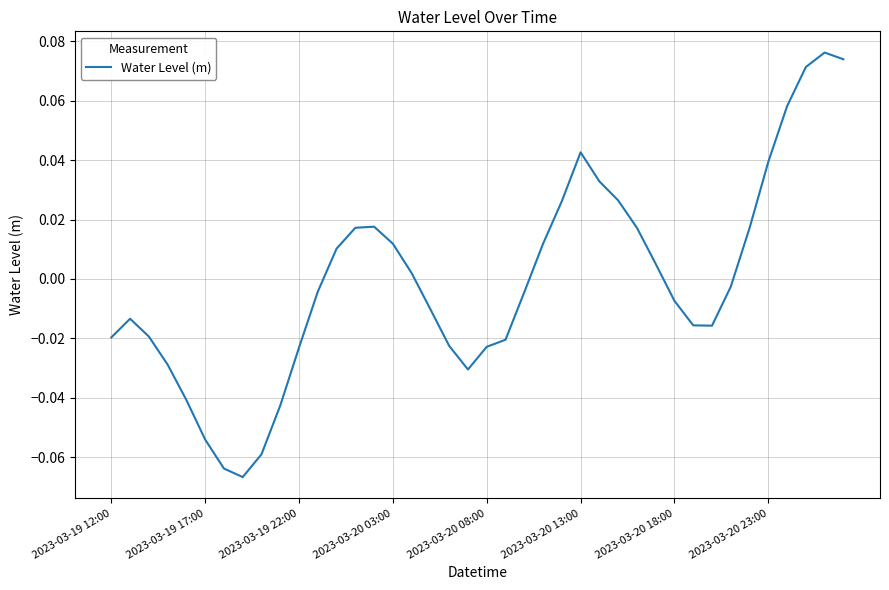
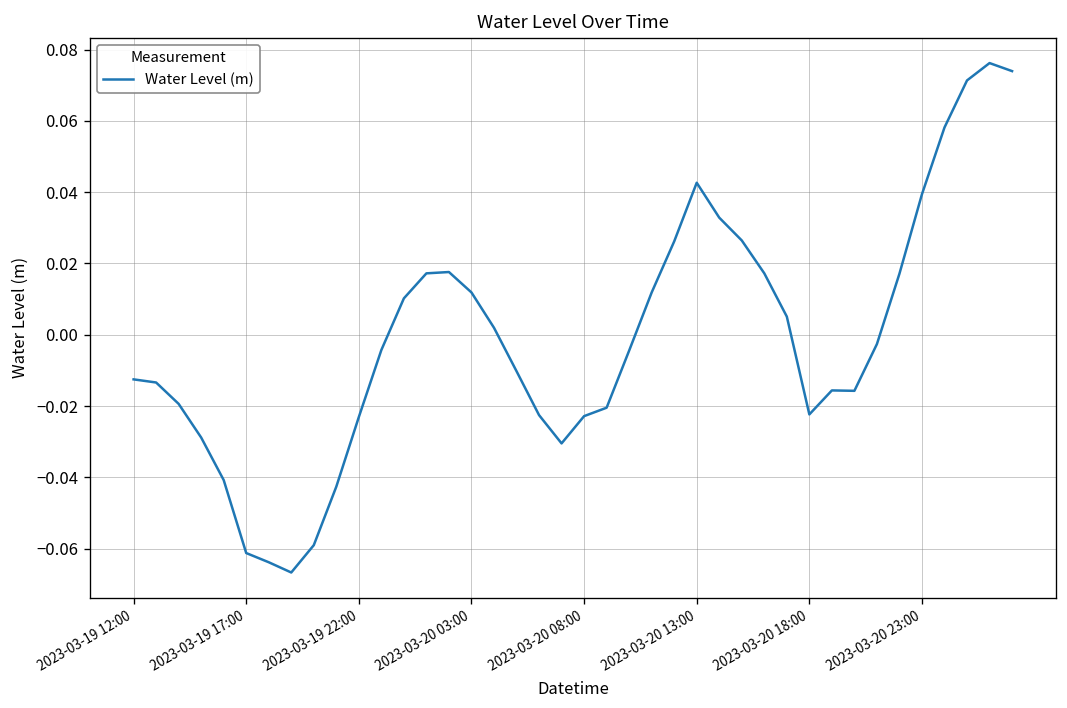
  {
-   "2023-03-19 12:00": -0.020,
-   "2023-03-19 17:00": -0.054,
+   "2023-03-19 12:00": -0.013,
+   "2023-03-19 17:00": -0.061,
    "2023-03-19 22:00": -0.023,
    "2023-03-20 03:00": 0.012,
    "2023-03-20 08:00": -0.023,
    "2023-03-20 13:00": 0.043,
-   "2023-03-20 18:00": -0.007,
+   "2023-03-20 18:00": -0.022,
    "2023-03-20 23:00": 0.039
  }
